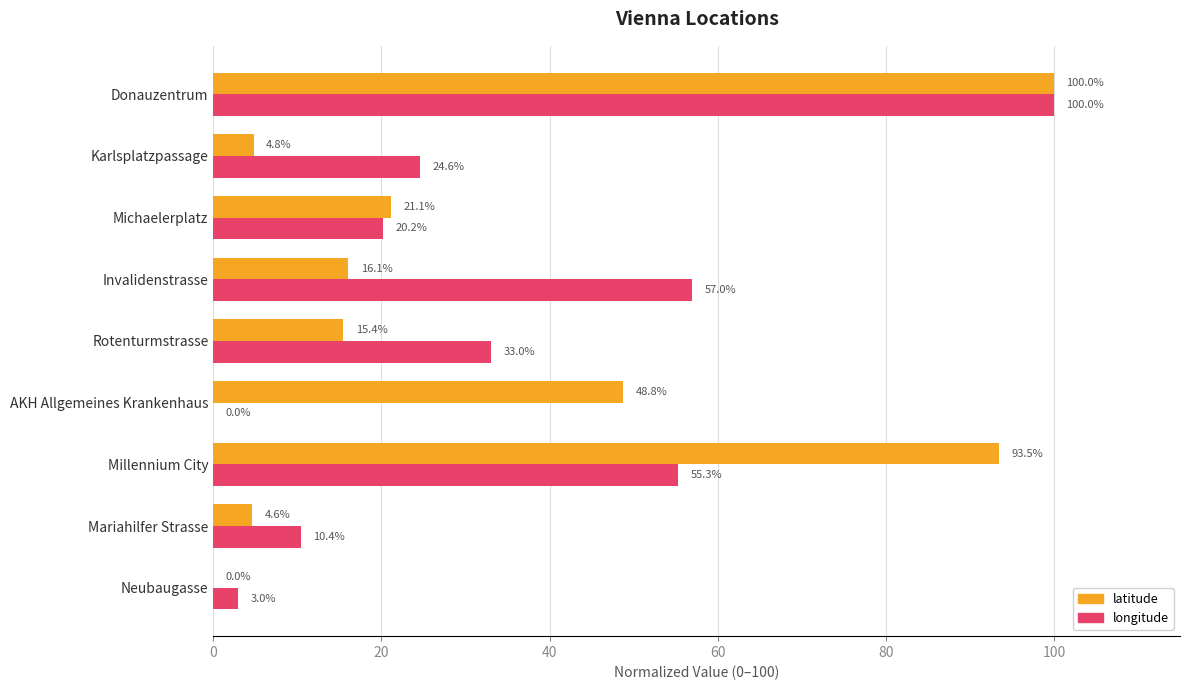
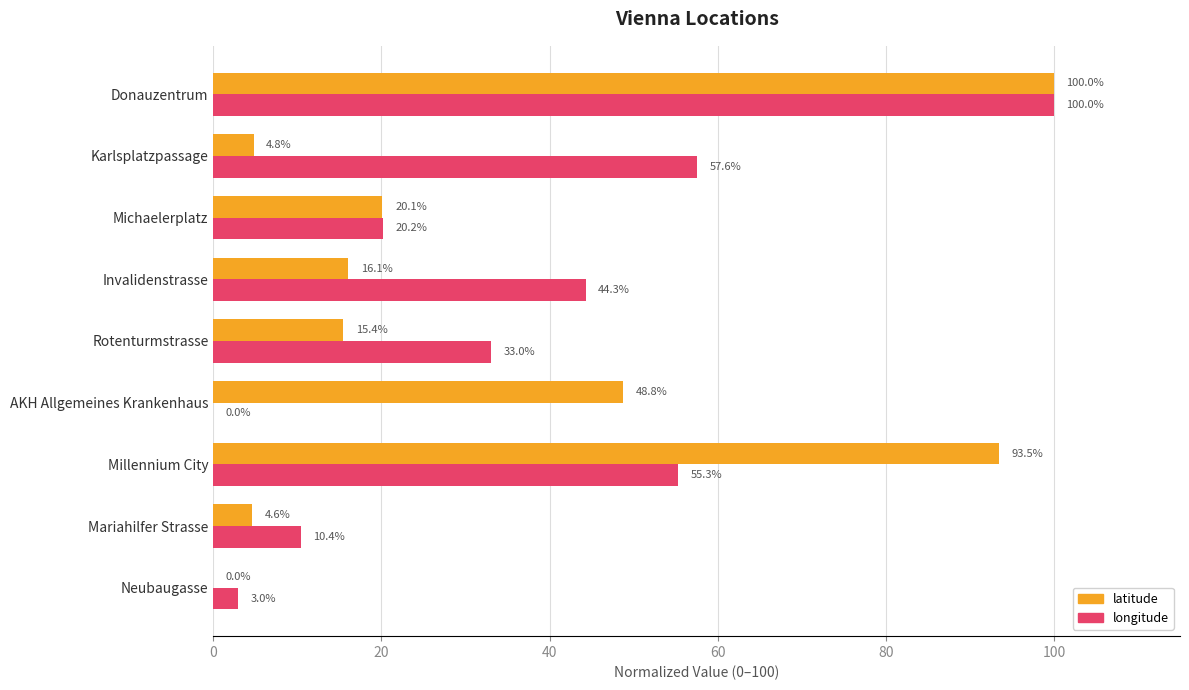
  {
    "latitude": {
      "Donauzentrum": "100.0%",
      "Karlsplatzpassage": "4.8%",
-     "Michaelerplatz": "21.1%",
+     "Michaelerplatz": "20.1%",
      "Invalidenstrasse": "16.1%",
      "Rotenturmstrasse": "15.4%",
      "AKH Allgemeines Krankenhaus": "48.8%",
      "Millennium City": "93.5%",
      "Mariahilfer Strasse": "4.6%",
      "Neubaugasse": "0.0%"
    },
    "longitude": {
      "Donauzentrum": "100.0%",
-     "Karlsplatzpassage": "24.6%",
+     "Karlsplatzpassage": "57.6%",
      "Michaelerplatz": "20.2%",
-     "Invalidenstrasse": "57.0%",
+     "Invalidenstrasse": "44.3%",
      "Rotenturmstrasse": "33.0%",
      "AKH Allgemeines Krankenhaus": "0.0%",
      "Millennium City": "55.3%",
      "Mariahilfer Strasse": "10.4%",
      "Neubaugasse": "3.0%"
    }
  }
